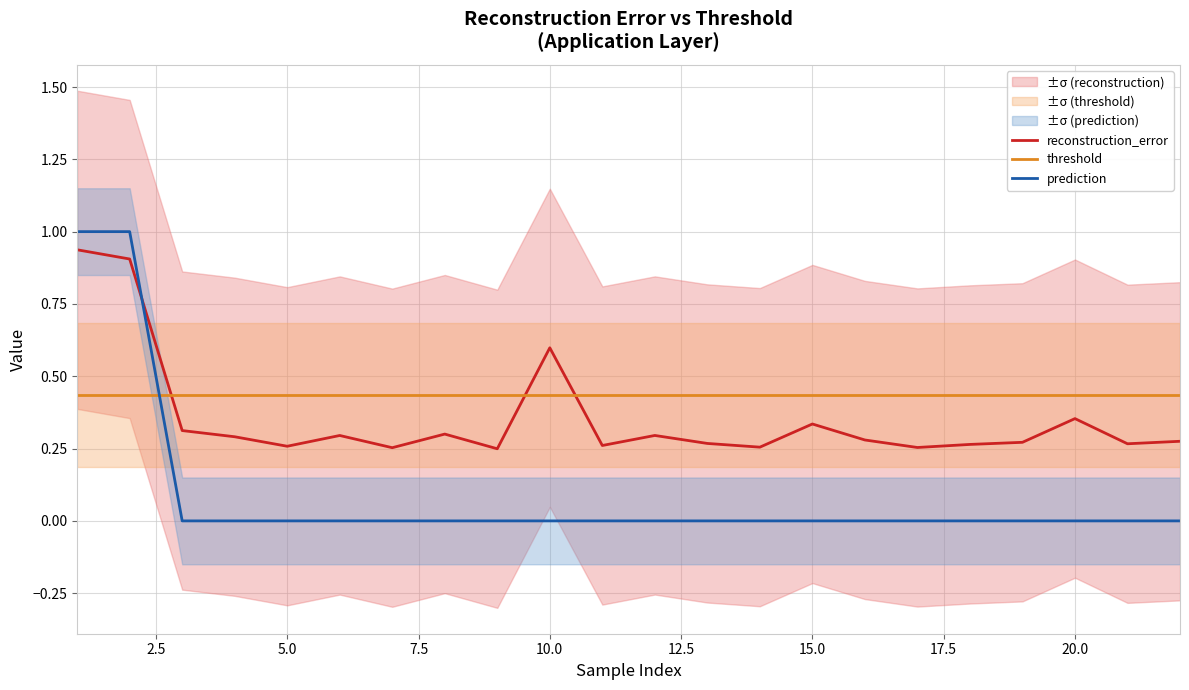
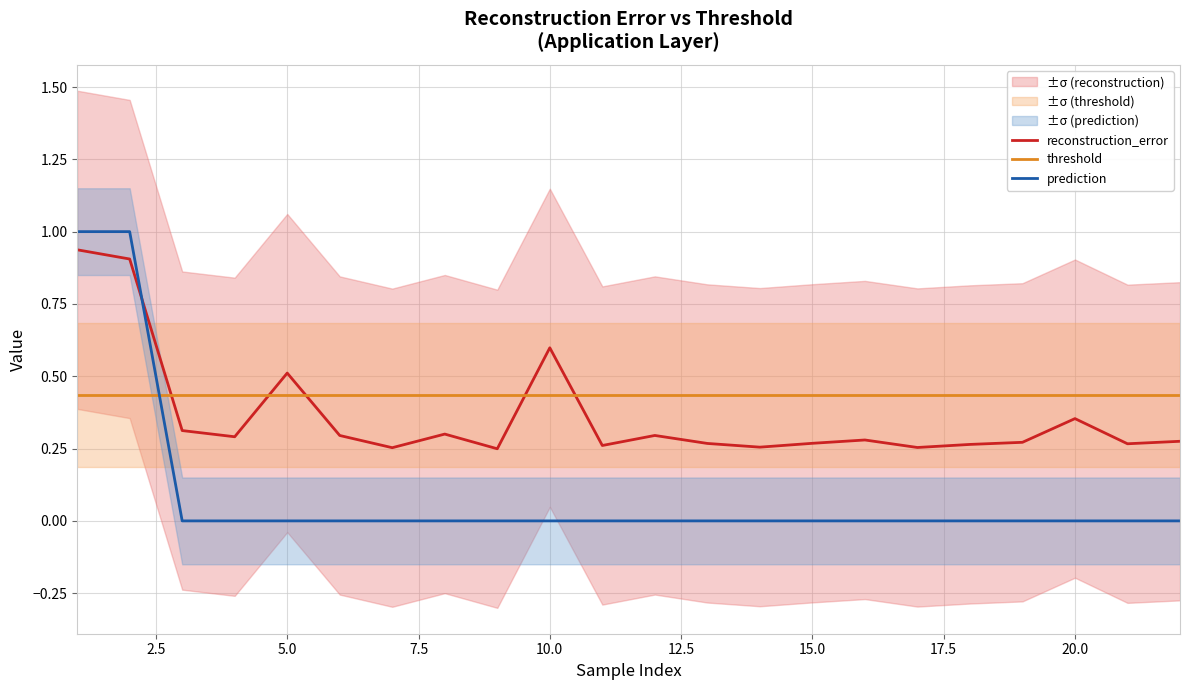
  {
    "reconstruction_error": {
-     "5.0": 0.26,
+     "5.0": 0.51,
      "10.0": 0.60,
-     "15.0": 0.34,
+     "15.0": 0.27,
      "20.0": 0.35
    },
    "threshold": {
      "5.0": 0.43,
      "10.0": 0.43,
      "15.0": 0.43,
      "20.0": 0.43
    },
    "prediction": {
      "5.0": 0.00,
      "10.0": 0.00,
      "15.0": 0.00,
      "20.0": 0.00
    }
  }
